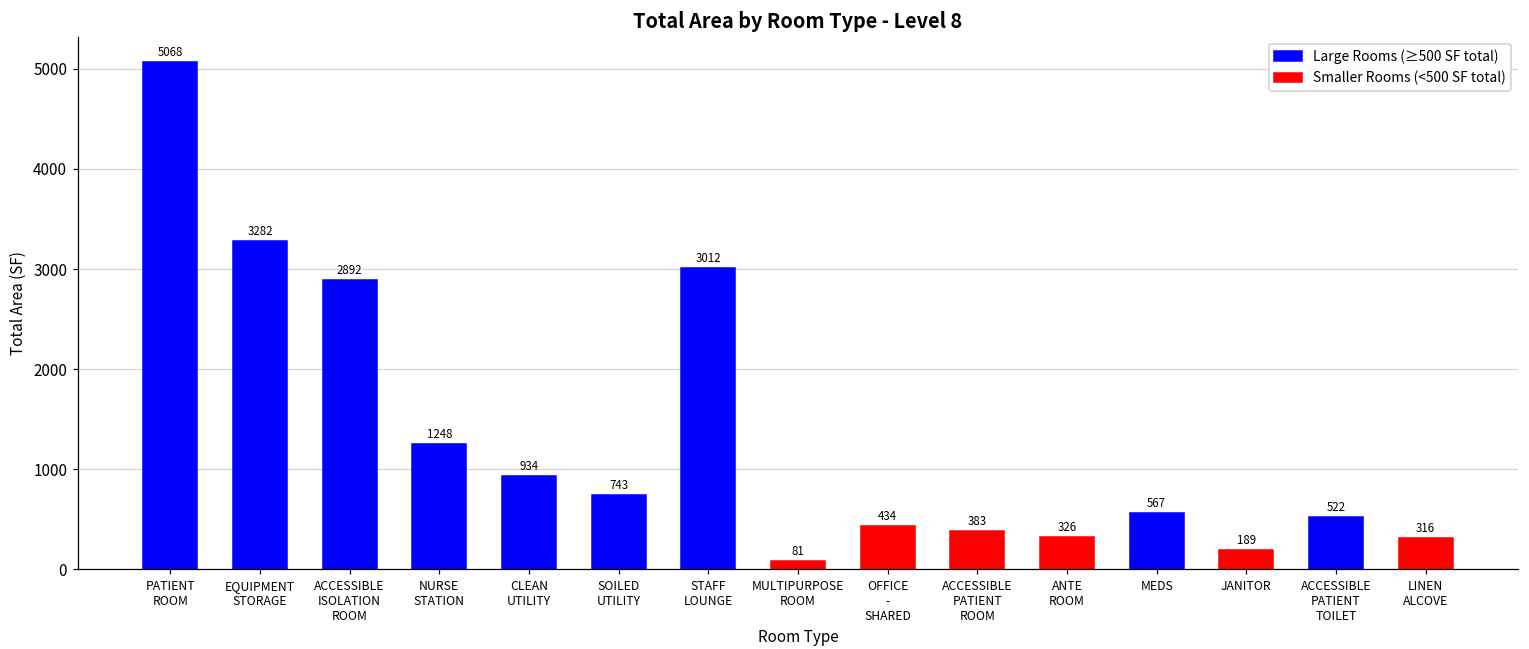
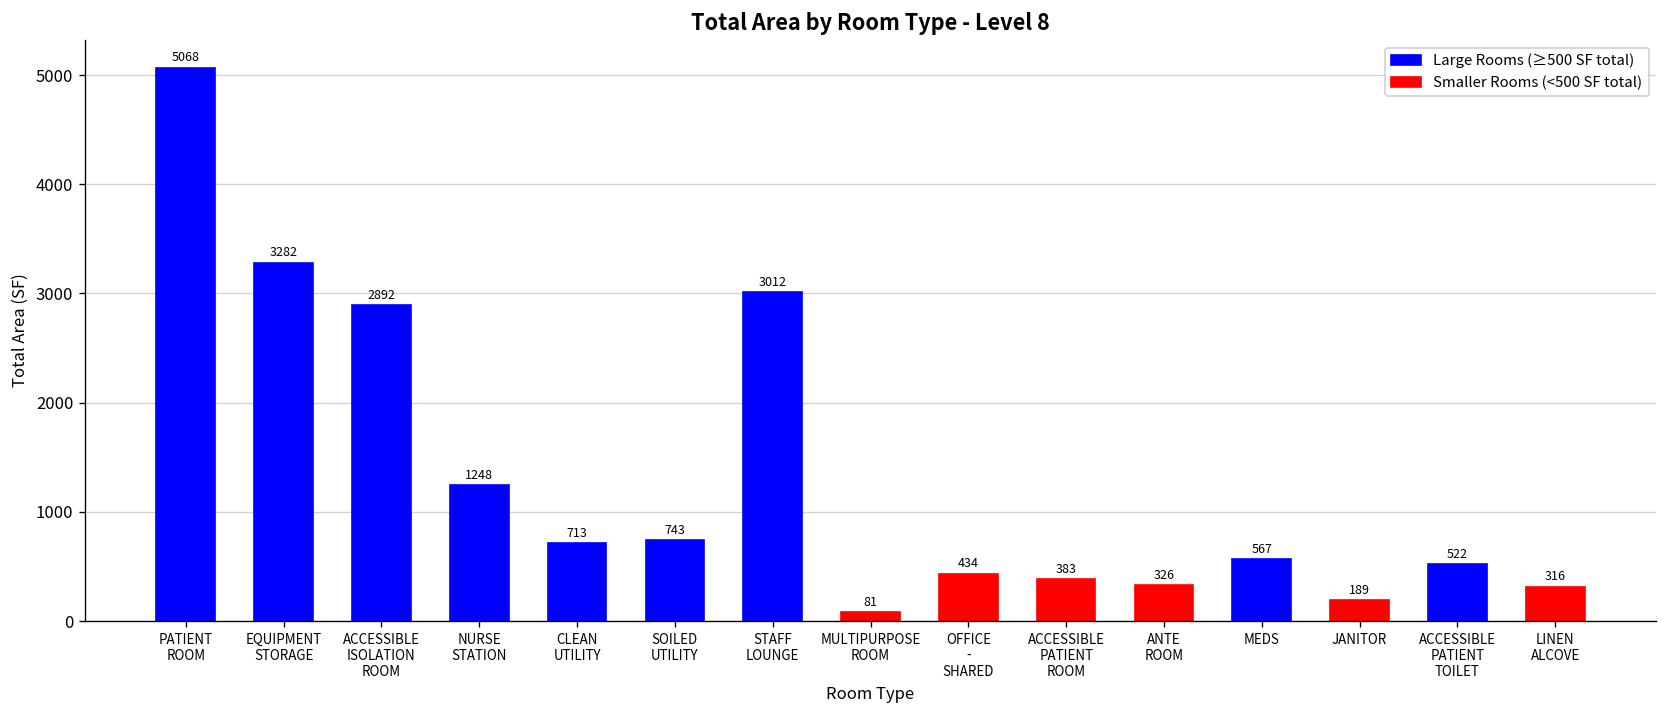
  {
    "PATIENT ROOM": 5068,
    "EQUIPMENT STORAGE": 3282,
    "ACCESSIBLE ISOLATION ROOM": 2892,
    "NURSE STATION": 1248,
-   "CLEAN UTILITY": 934,
+   "CLEAN UTILITY": 713,
    "SOILED UTILITY": 743,
    "STAFF LOUNGE": 3012,
    "MULTIPURPOSE ROOM": 81,
    "OFFICE - SHARED": 434,
    "ACCESSIBLE PATIENT ROOM": 383,
    "ANTE ROOM": 326,
    "MEDS": 567,
    "JANITOR": 189,
    "ACCESSIBLE PATIENT TOILET": 522,
    "LINEN ALCOVE": 316
  }
